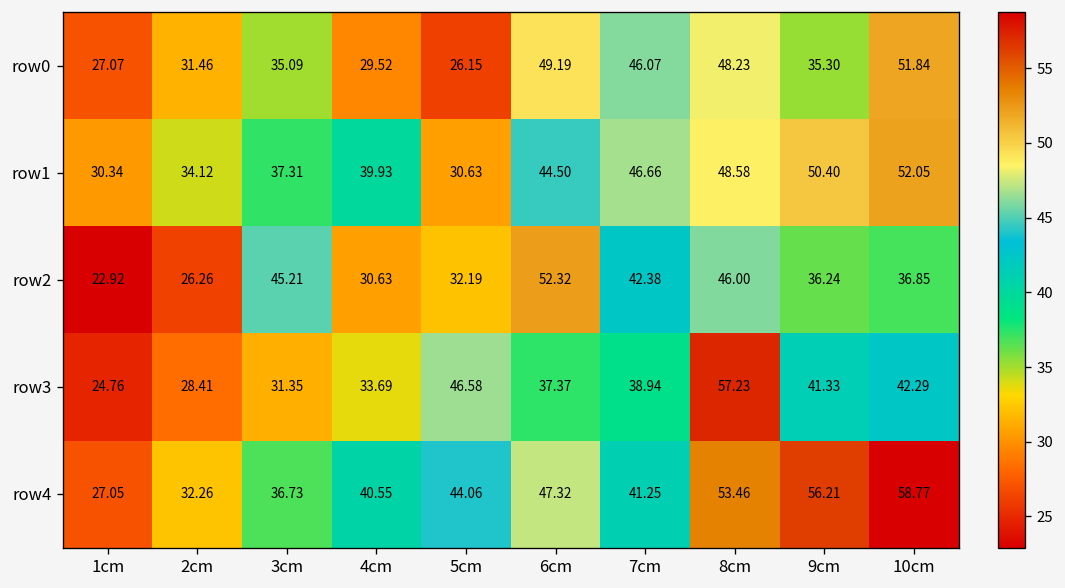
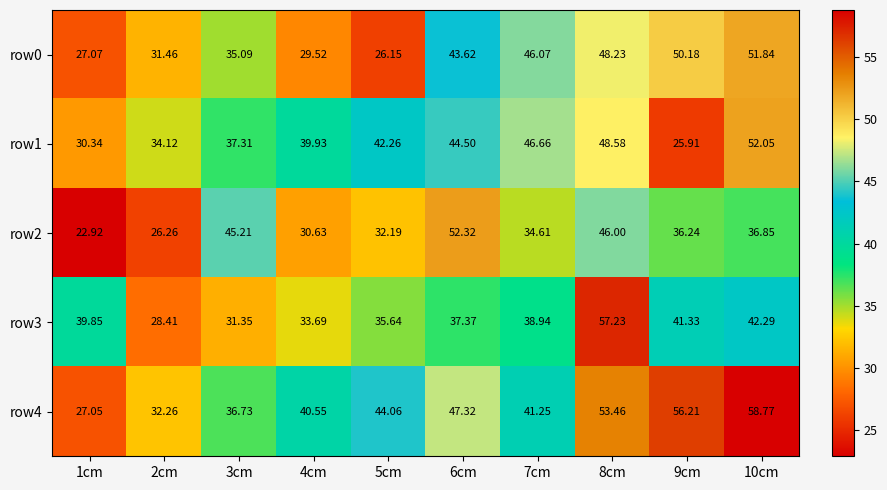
  {
    "row0": {
      "1cm": 27.07,
      "2cm": 31.46,
      "3cm": 35.09,
      "4cm": 29.52,
      "5cm": 26.15,
-     "6cm": 49.19,
+     "6cm": 43.62,
      "7cm": 46.07,
      "8cm": 48.23,
-     "9cm": 35.30,
+     "9cm": 50.18,
      "10cm": 51.84
    },
    "row1": {
      "1cm": 30.34,
      "2cm": 34.12,
      "3cm": 37.31,
      "4cm": 39.93,
-     "5cm": 30.63,
+     "5cm": 42.26,
      "6cm": 44.50,
      "7cm": 46.66,
      "8cm": 48.58,
-     "9cm": 50.40,
+     "9cm": 25.91,
      "10cm": 52.05
    },
    "row2": {
      "1cm": 22.92,
      "2cm": 26.26,
      "3cm": 45.21,
      "4cm": 30.63,
      "5cm": 32.19,
      "6cm": 52.32,
-     "7cm": 42.38,
+     "7cm": 34.61,
      "8cm": 46.00,
      "9cm": 36.24,
      "10cm": 36.85
    },
    "row3": {
-     "1cm": 24.76,
+     "1cm": 39.85,
      "2cm": 28.41,
      "3cm": 31.35,
      "4cm": 33.69,
-     "5cm": 46.58,
+     "5cm": 35.64,
      "6cm": 37.37,
      "7cm": 38.94,
      "8cm": 57.23,
      "9cm": 41.33,
      "10cm": 42.29
    },
    "row4": {
      "1cm": 27.05,
      "2cm": 32.26,
      "3cm": 36.73,
      "4cm": 40.55,
      "5cm": 44.06,
      "6cm": 47.32,
      "7cm": 41.25,
      "8cm": 53.46,
      "9cm": 56.21,
      "10cm": 58.77
    }
  }
